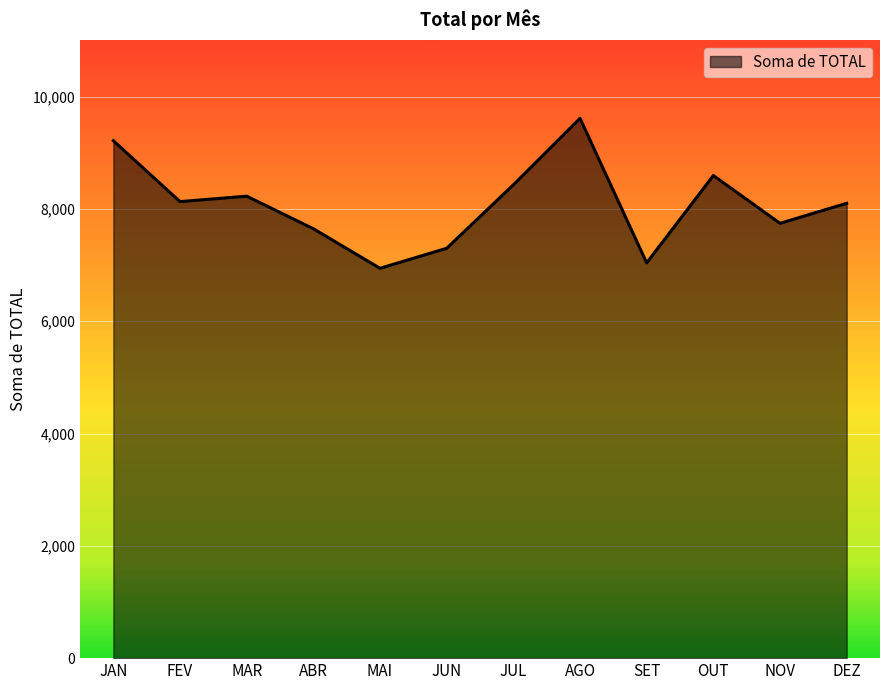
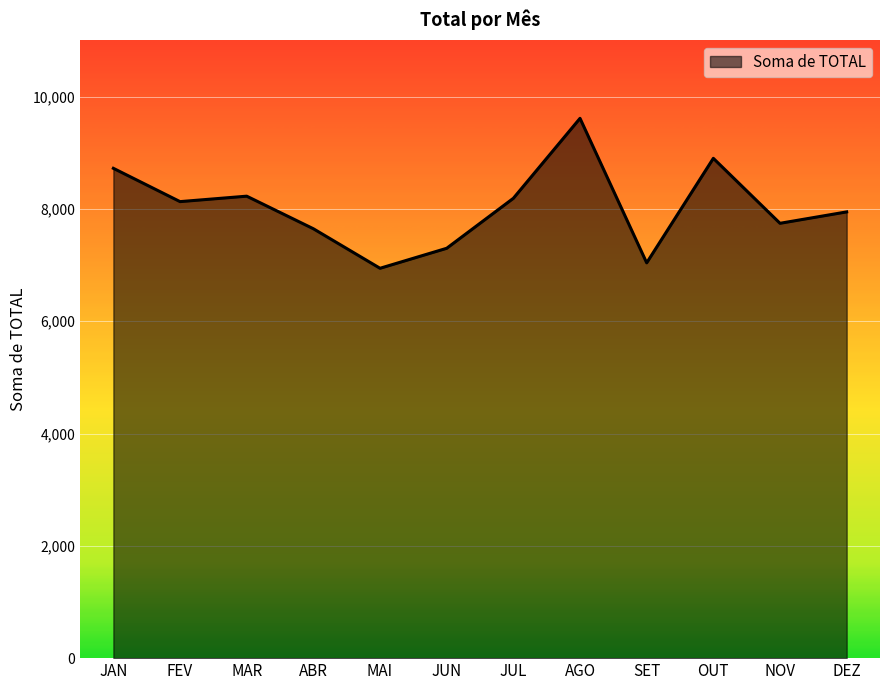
  {
-   "JAN": "9,200",
+   "JAN": "8,700",
    "FEV": "8,100",
    "MAR": "8,200",
    "ABR": "7,600",
    "MAI": "6,900",
    "JUN": "7,300",
-   "JUL": "8,400",
+   "JUL": "8,200",
    "AGO": "9,600",
    "SET": "7,000",
-   "OUT": "8,600",
+   "OUT": "8,900",
    "NOV": "7,700",
-   "DEZ": "8,100"
+   "DEZ": "7,900"
  }
